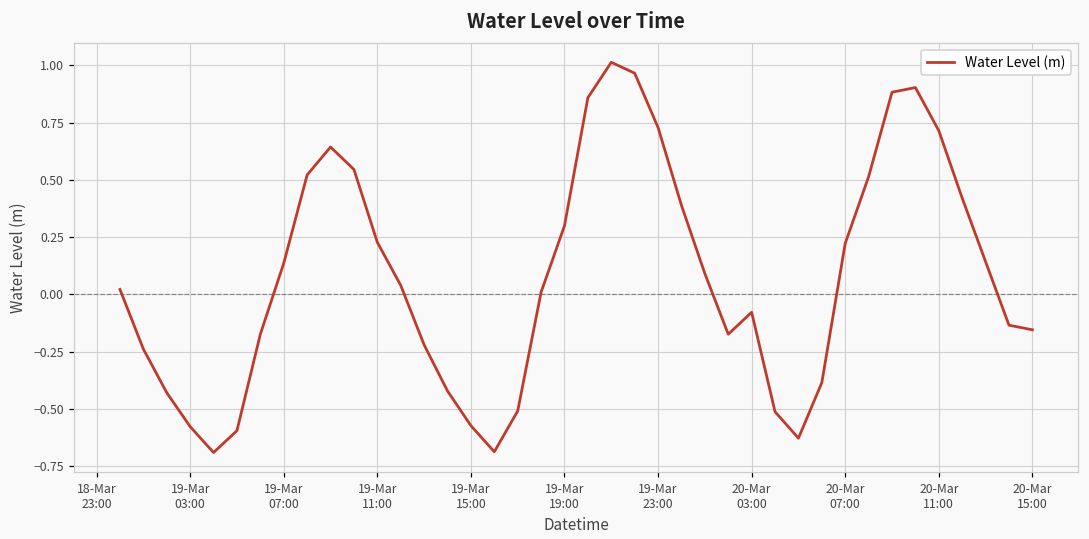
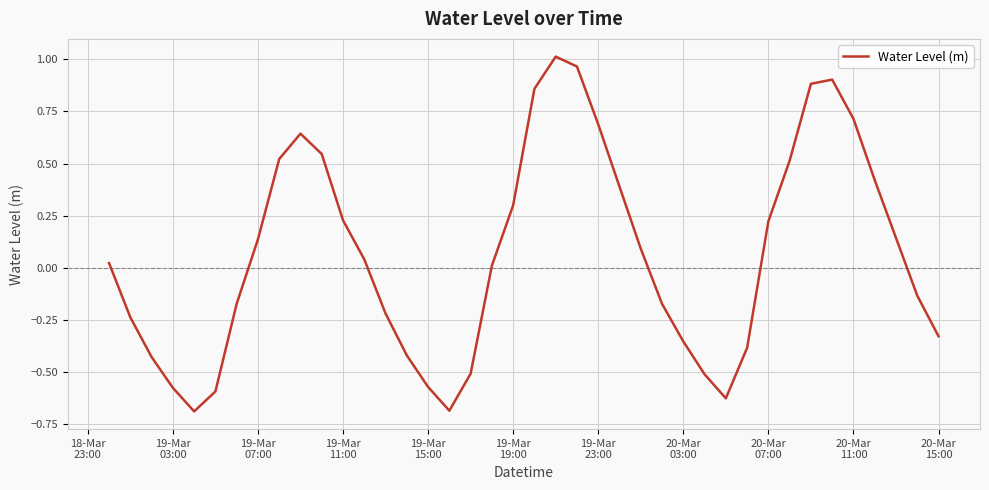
  {
    "19-Mar 03:00": -0.58,
    "19-Mar 07:00": 0.14,
    "19-Mar 11:00": 0.23,
    "19-Mar 15:00": -0.57,
    "19-Mar 19:00": 0.30,
-   "19-Mar 23:00": 0.73,
-   "20-Mar 03:00": -0.08,
+   "19-Mar 23:00": 0.69,
+   "20-Mar 03:00": -0.35,
    "20-Mar 07:00": 0.22,
    "20-Mar 11:00": 0.71,
-   "20-Mar 15:00": -0.15
+   "20-Mar 15:00": -0.33
  }
